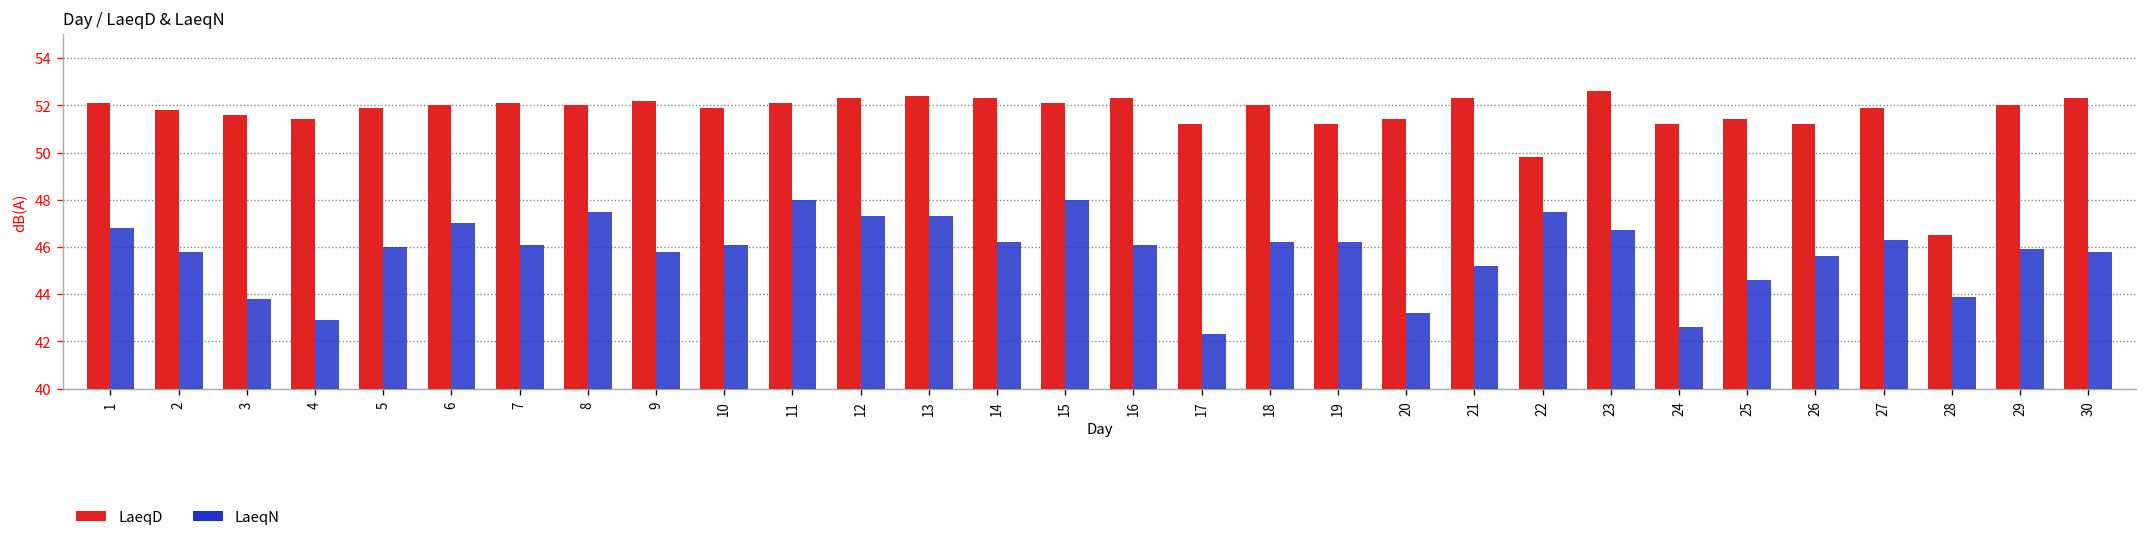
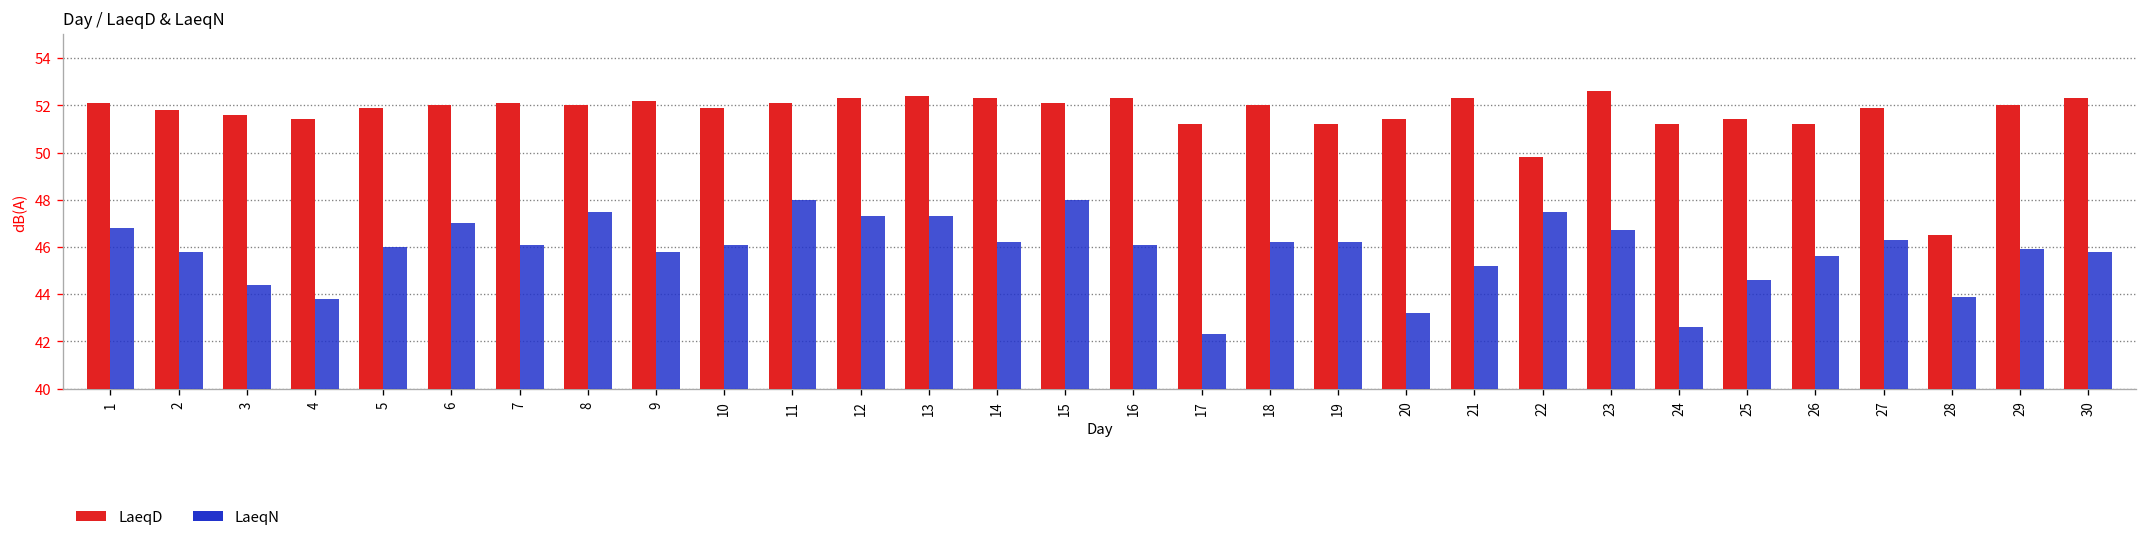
  {
    "LaeqD": {
      "1": 52.1,
      "2": 51.8,
      "3": 51.6,
      "4": 51.4,
      "5": 51.9,
      "6": 52.0,
      "7": 52.1,
      "8": 52.0,
      "9": 52.2,
      "10": 51.9,
      "11": 52.1,
      "12": 52.3,
      "13": 52.4,
      "14": 52.3,
      "15": 52.1,
      "16": 52.3,
      "17": 51.2,
      "18": 52.0,
      "19": 51.2,
      "20": 51.4,
      "21": 52.3,
      "22": 49.8,
      "23": 52.6,
      "24": 51.2,
      "25": 51.4,
      "26": 51.2,
      "27": 51.9,
      "28": 46.5,
      "29": 52.0,
      "30": 52.3
    },
    "LaeqN": {
      "1": 46.8,
      "2": 45.8,
-     "3": 43.8,
-     "4": 42.9,
+     "3": 44.4,
+     "4": 43.8,
      "5": 46.0,
      "6": 47.0,
      "7": 46.1,
      "8": 47.5,
      "9": 45.8,
      "10": 46.1,
      "11": 48.0,
      "12": 47.3,
      "13": 47.3,
      "14": 46.2,
      "15": 48.0,
      "16": 46.1,
      "17": 42.3,
      "18": 46.2,
      "19": 46.2,
      "20": 43.2,
      "21": 45.2,
      "22": 47.5,
      "23": 46.7,
      "24": 42.6,
      "25": 44.6,
      "26": 45.6,
      "27": 46.3,
      "28": 43.9,
      "29": 45.9,
      "30": 45.8
    }
  }
